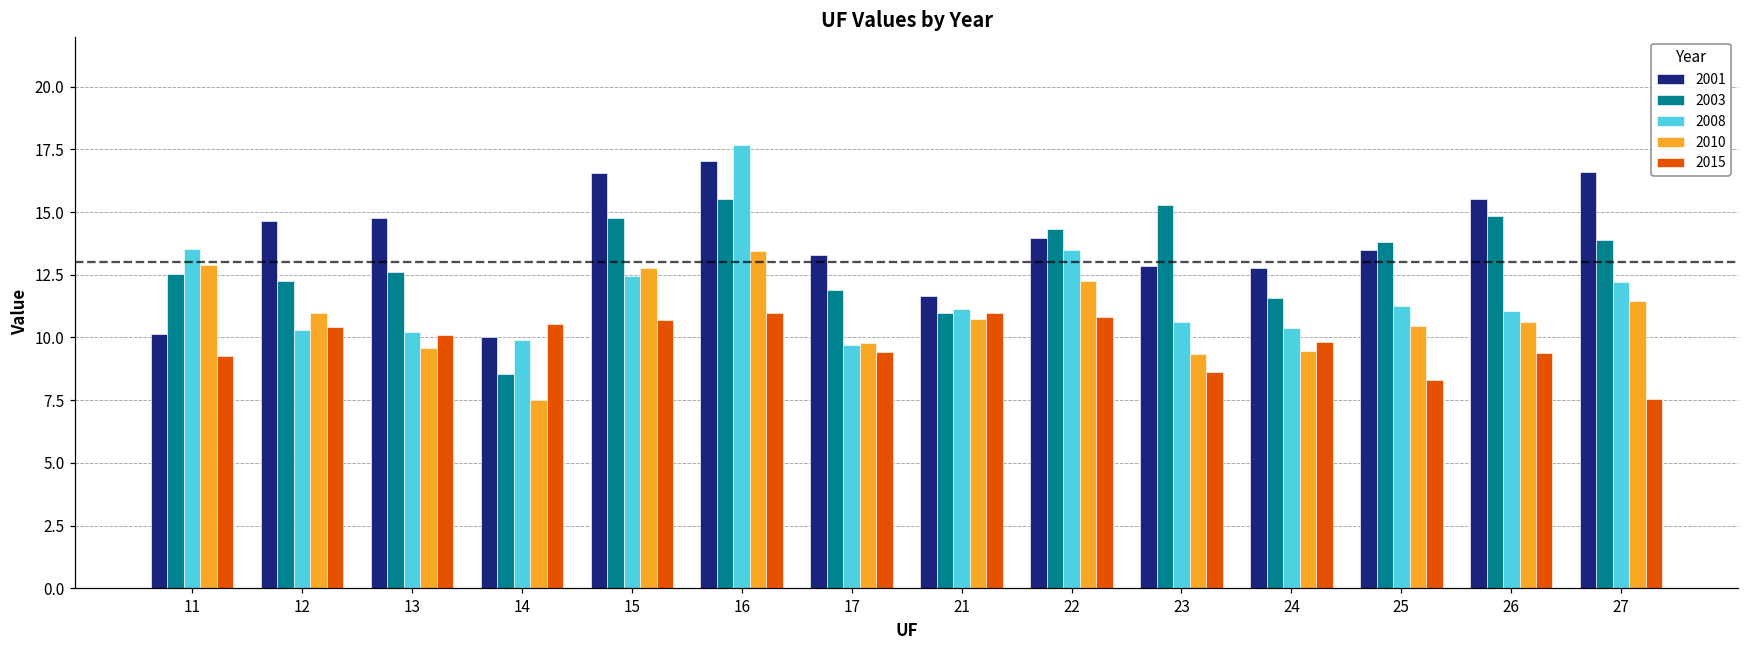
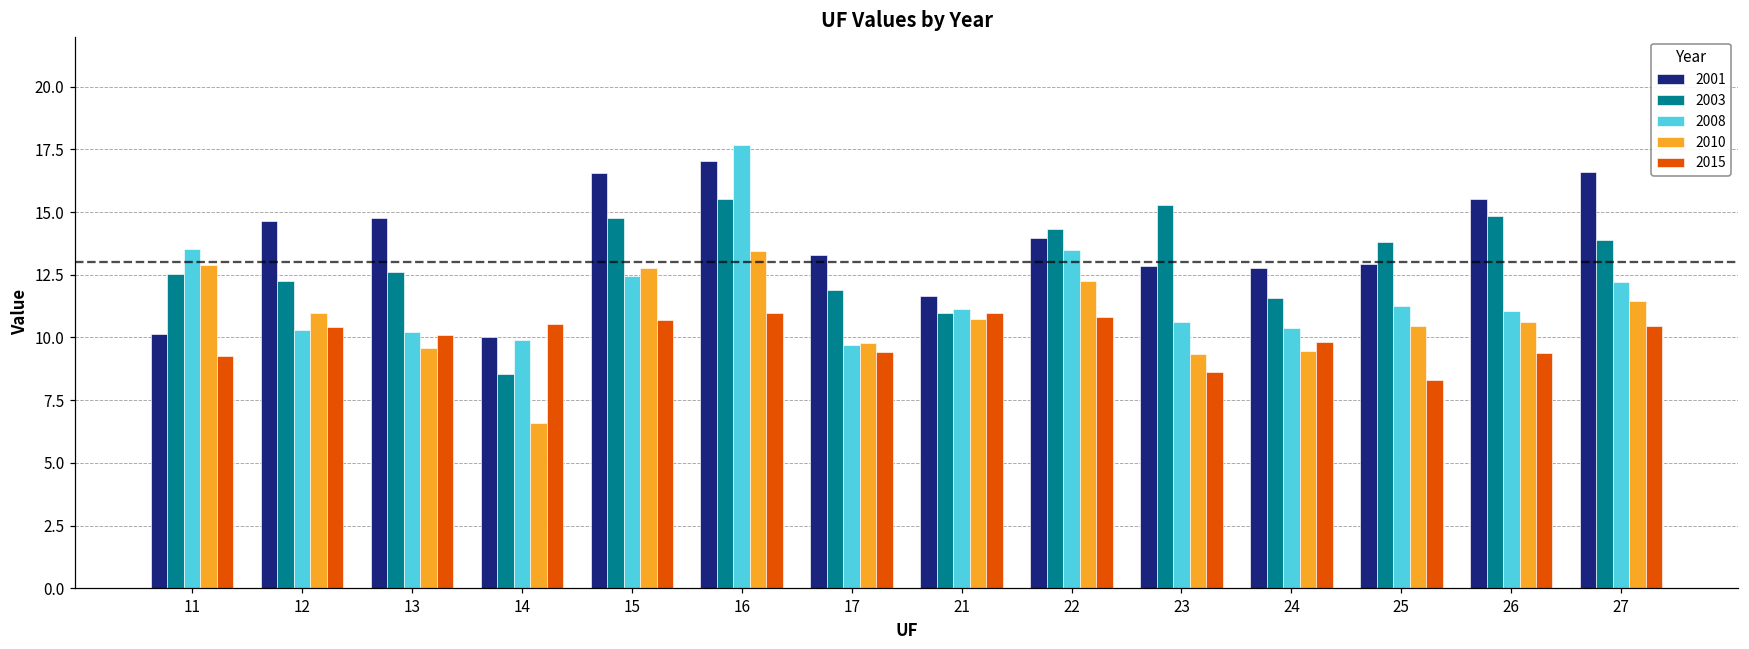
  {
    "2001": {
      "11": 10.2,
      "12": 14.6,
      "13": 14.8,
      "14": 10.0,
      "15": 16.6,
      "16": 17.0,
      "17": 13.3,
      "21": 11.7,
      "22": 14.0,
      "23": 12.9,
      "24": 12.8,
-     "25": 13.5,
+     "25": 12.9,
      "26": 15.5,
      "27": 16.6
    },
    "2003": {
      "11": 12.5,
      "12": 12.3,
      "13": 12.6,
      "14": 8.6,
      "15": 14.8,
      "16": 15.5,
      "17": 11.9,
      "21": 11.0,
      "22": 14.3,
      "23": 15.3,
      "24": 11.6,
      "25": 13.8,
      "26": 14.9,
      "27": 13.9
    },
    "2008": {
      "11": 13.5,
      "12": 10.3,
      "13": 10.2,
      "14": 9.9,
      "15": 12.5,
      "16": 17.7,
      "17": 9.7,
      "21": 11.2,
      "22": 13.5,
      "23": 10.6,
      "24": 10.4,
      "25": 11.3,
      "26": 11.1,
      "27": 12.2
    },
    "2010": {
      "11": 12.9,
      "12": 11.0,
      "13": 9.6,
-     "14": 7.5,
+     "14": 6.6,
      "15": 12.8,
      "16": 13.5,
      "17": 9.8,
      "21": 10.7,
      "22": 12.3,
      "23": 9.4,
      "24": 9.5,
      "25": 10.4,
      "26": 10.6,
      "27": 11.5
    },
    "2015": {
      "11": 9.3,
      "12": 10.4,
      "13": 10.1,
      "14": 10.5,
      "15": 10.7,
      "16": 11.0,
      "17": 9.4,
      "21": 11.0,
      "22": 10.8,
      "23": 8.6,
      "24": 9.8,
      "25": 8.3,
      "26": 9.4,
-     "27": 7.5
+     "27": 10.5
    }
  }
